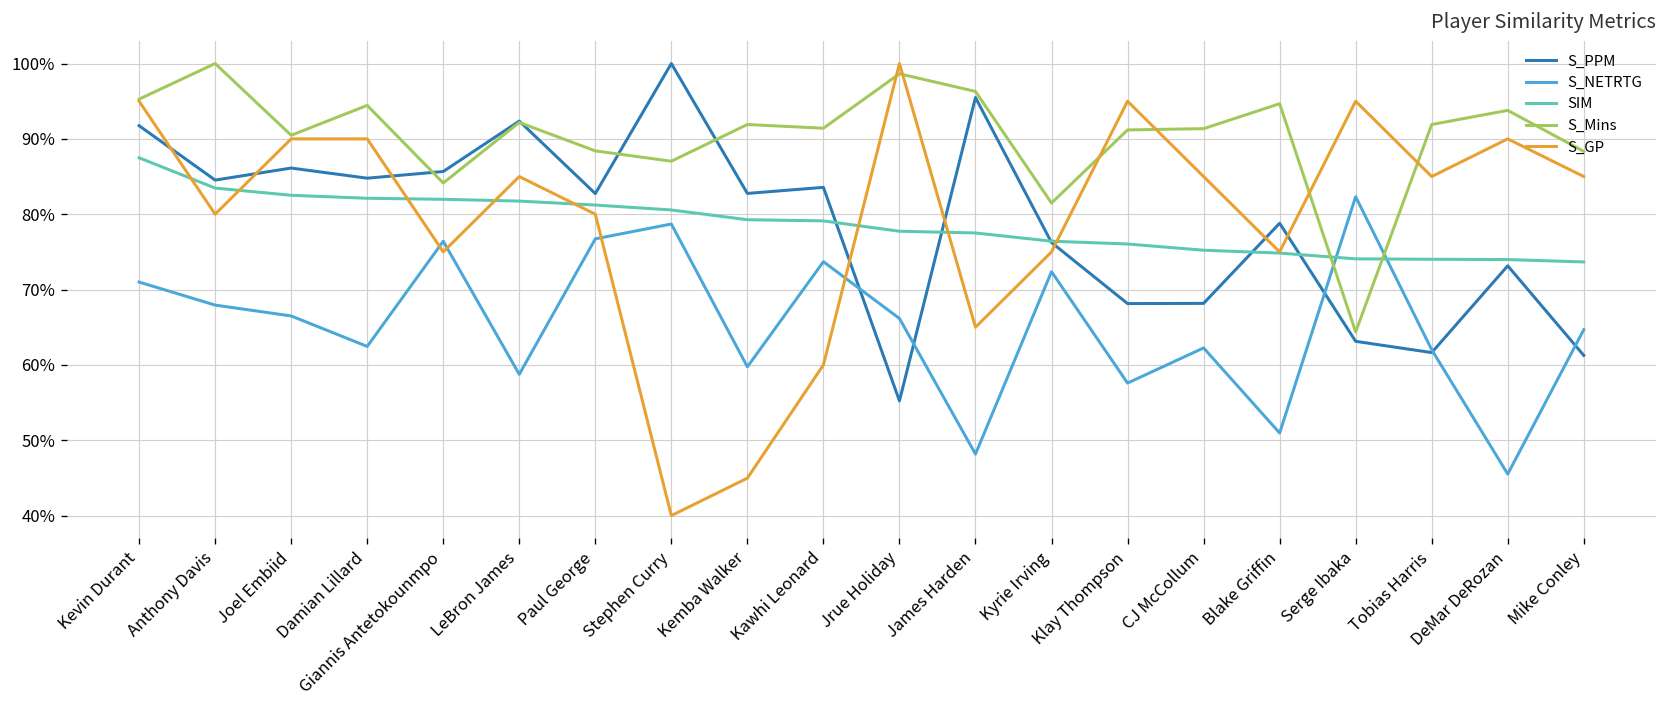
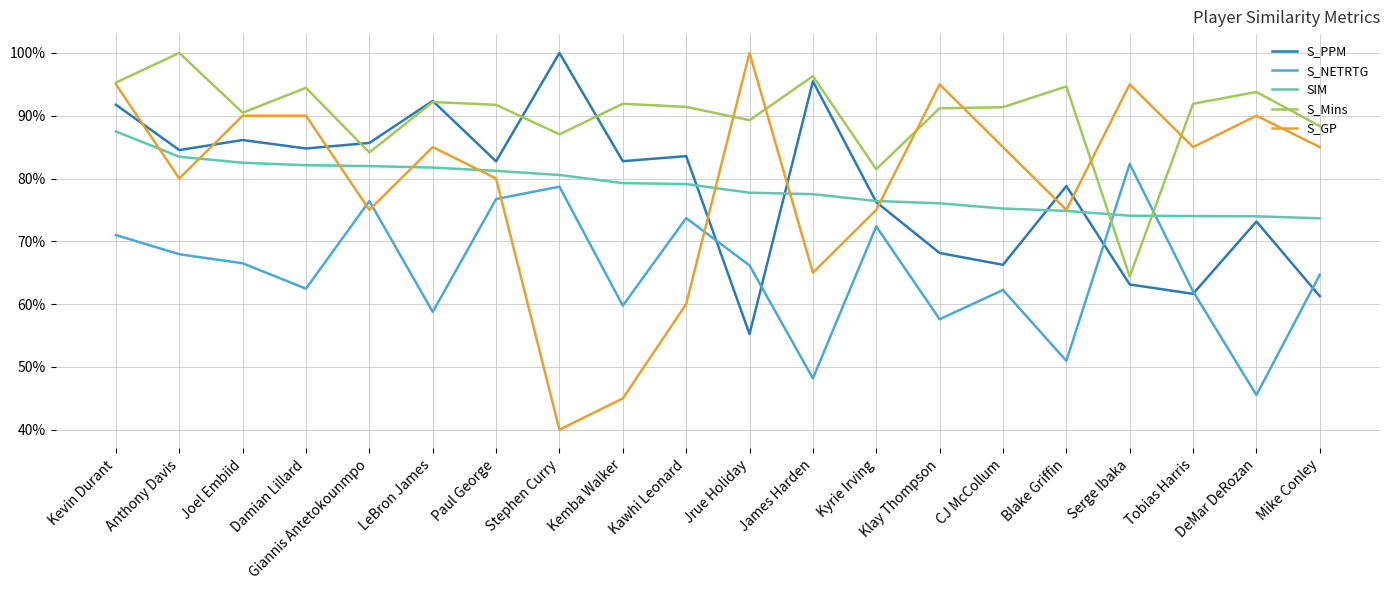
  {
    "S_PPM": {
      "Kevin Durant": "92%",
      "Anthony Davis": "85%",
      "Joel Embiid": "86%",
      "Damian Lillard": "85%",
      "Giannis Antetokounmpo": "86%",
      "Paul George": "83%",
      "Stephen Curry": "100%",
      "Kemba Walker": "83%",
      "Kawhi Leonard": "84%",
      "Jrue Holiday": "55%",
      "James Harden": "95%",
      "Klay Thompson": "68%",
-     "CJ McCollum": "68%",
+     "CJ McCollum": "66%",
      "Blake Griffin": "79%",
      "Serge Ibaka": "63%",
      "DeMar DeRozan": "73%",
      "Mike Conley": "61%"
    },
    "S_Mins": {
      "Anthony Davis": "100%",
      "Joel Embiid": "90%",
      "Damian Lillard": "94%",
      "Giannis Antetokounmpo": "84%",
-     "Paul George": "88%",
+     "Paul George": "92%",
      "Stephen Curry": "87%",
      "Kemba Walker": "92%",
      "Kawhi Leonard": "91%",
-     "Jrue Holiday": "99%",
+     "Jrue Holiday": "89%",
      "James Harden": "96%",
      "Kyrie Irving": "81%",
      "Klay Thompson": "91%",
      "CJ McCollum": "91%",
      "Blake Griffin": "95%",
      "Serge Ibaka": "64%",
      "Tobias Harris": "92%",
      "DeMar DeRozan": "94%",
      "Mike Conley": "88%"
    },
    "S_GP": {
      "Anthony Davis": "80%",
      "Joel Embiid": "90%",
      "Damian Lillard": "90%",
      "Giannis Antetokounmpo": "75%",
      "LeBron James": "85%",
      "Paul George": "80%",
      "Stephen Curry": "40%",
      "Kemba Walker": "45%",
      "Kawhi Leonard": "60%",
      "Jrue Holiday": "100%",
      "James Harden": "65%",
      "Kyrie Irving": "75%",
      "Klay Thompson": "95%",
      "CJ McCollum": "85%",
      "Serge Ibaka": "95%",
      "Tobias Harris": "85%",
      "DeMar DeRozan": "90%",
      "Mike Conley": "85%"
    }
  }
